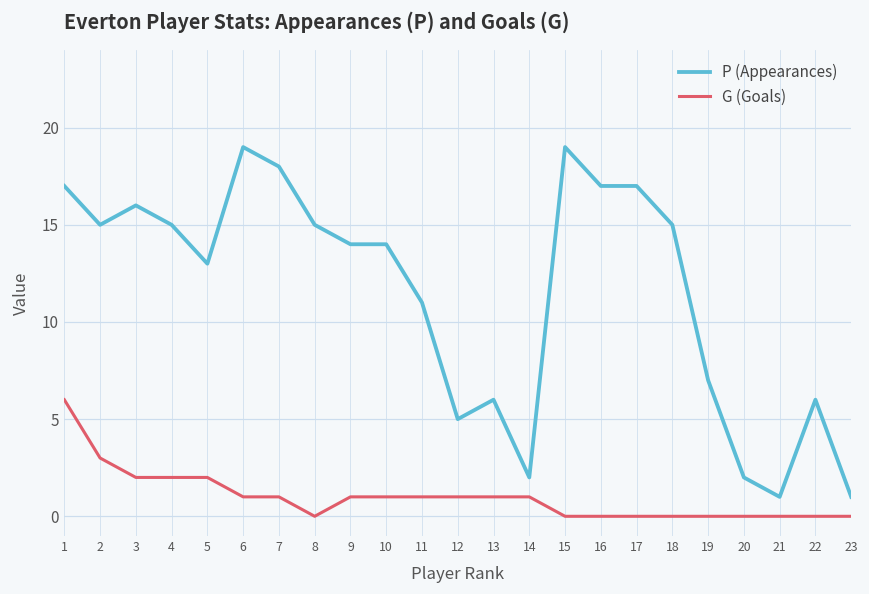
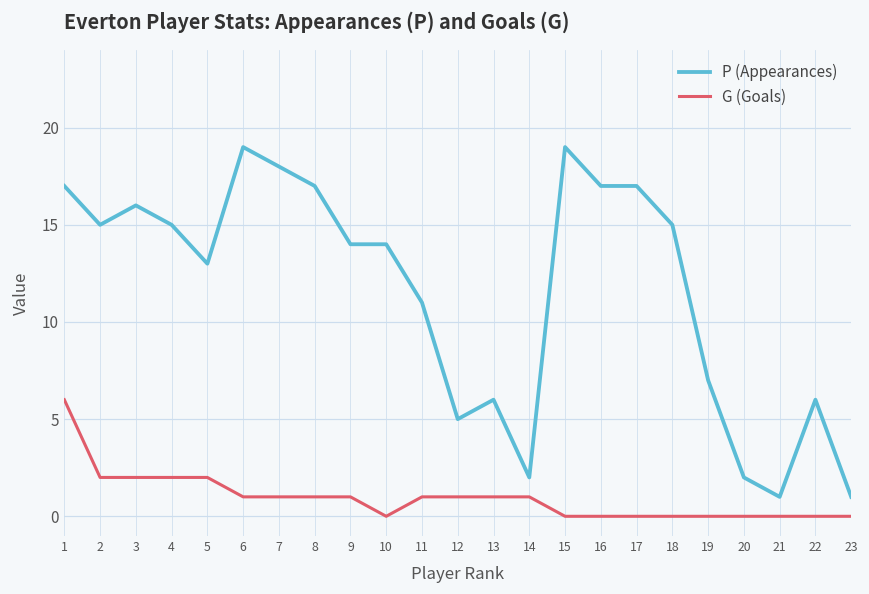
  {
    "P (Appearances)": {
      "1": 17,
      "2": 15,
      "3": 16,
      "4": 15,
      "5": 13,
      "6": 19,
      "7": 18,
-     "8": 15,
+     "8": 17,
      "9": 14,
      "10": 14,
      "11": 11,
      "12": 5,
      "13": 6,
      "14": 2,
      "15": 19,
      "16": 17,
      "17": 17,
      "18": 15,
      "19": 7,
      "20": 2,
      "21": 1,
      "22": 6,
      "23": 1
    },
    "G (Goals)": {
      "1": 6,
-     "2": 3,
+     "2": 2,
      "3": 2,
      "4": 2,
      "5": 2,
      "6": 1,
      "7": 1,
-     "8": 0,
+     "8": 1,
      "9": 1,
-     "10": 1,
+     "10": 0,
      "11": 1,
      "12": 1,
      "13": 1,
      "14": 1,
      "15": 0,
      "16": 0,
      "17": 0,
      "18": 0,
      "19": 0,
      "20": 0,
      "21": 0,
      "22": 0,
      "23": 0
    }
  }
